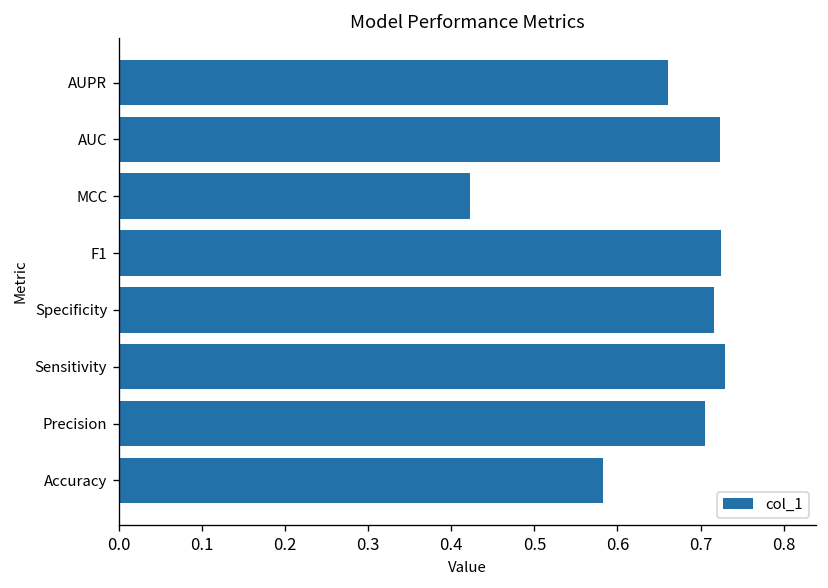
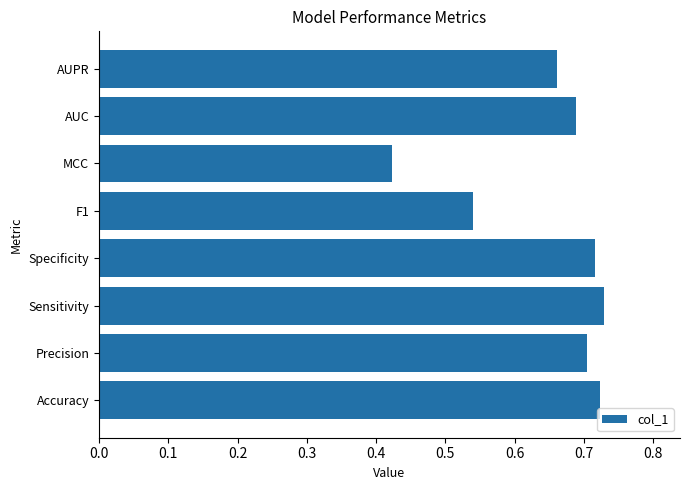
  {
    "AUPR": 0.66,
-   "AUC": 0.72,
+   "AUC": 0.69,
    "MCC": 0.42,
-   "F1": 0.72,
+   "F1": 0.54,
    "Specificity": 0.72,
    "Sensitivity": 0.73,
    "Precision": 0.71,
-   "Accuracy": 0.58
+   "Accuracy": 0.72
  }
